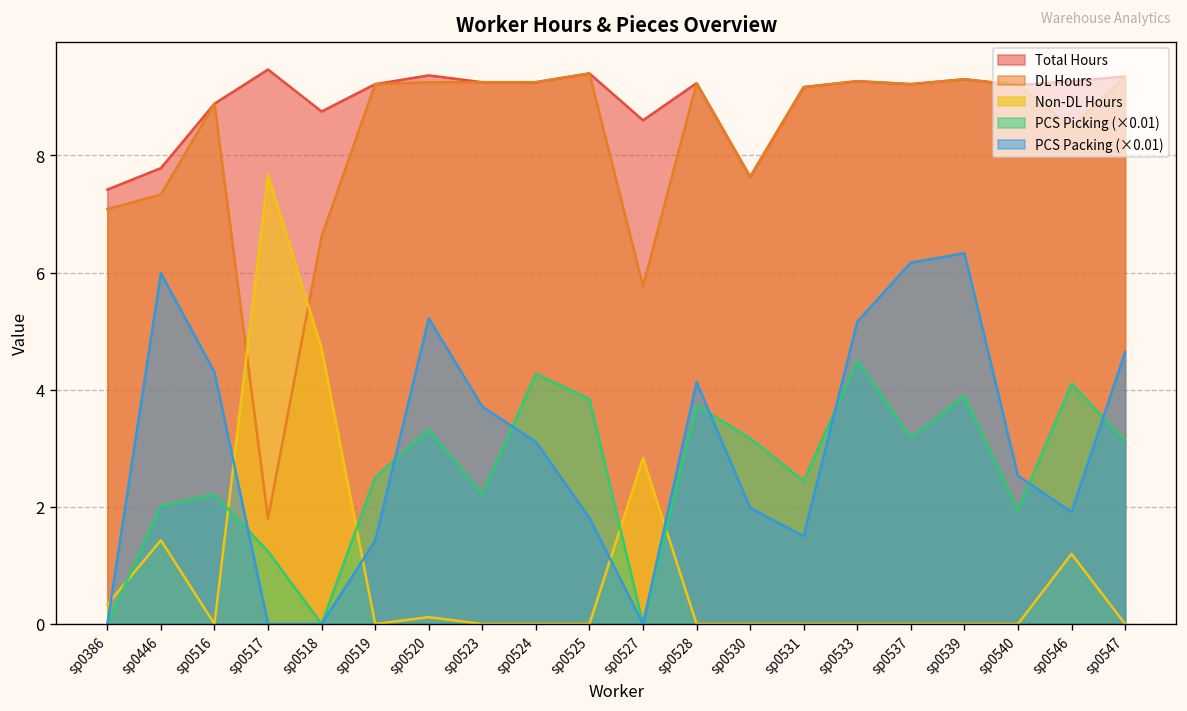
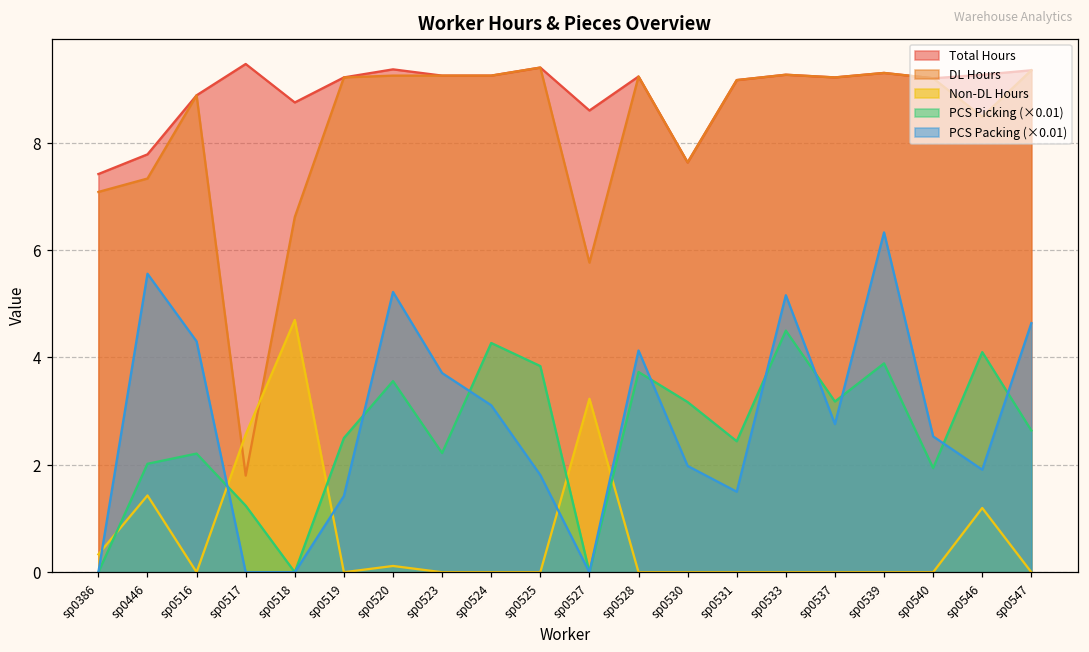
  {
    "Non-DL Hours": {
      "sp0386": 0.3,
      "sp0446": 1.4,
      "sp0516": 0.0,
-     "sp0517": 7.7,
+     "sp0517": 2.6,
      "sp0518": 4.7,
      "sp0519": 0.0,
      "sp0520": 0.1,
      "sp0523": 0.0,
      "sp0524": 0.0,
      "sp0525": 0.0,
-     "sp0527": 2.8,
+     "sp0527": 3.2,
      "sp0528": 0.0,
      "sp0530": 0.0,
      "sp0531": 0.0,
      "sp0533": 0.0,
      "sp0537": 0.0,
      "sp0539": 0.0,
      "sp0540": 0.0,
      "sp0546": 1.2,
      "sp0547": 0.0
    },
    "PCS Picking (×0.01)": {
      "sp0446": 2.0,
      "sp0516": 2.2,
      "sp0517": 1.2,
      "sp0519": 2.5,
-     "sp0520": 3.3,
+     "sp0520": 3.6,
      "sp0523": 2.2,
      "sp0524": 4.3,
      "sp0525": 3.8,
      "sp0528": 3.7,
      "sp0530": 3.2,
      "sp0531": 2.4,
      "sp0533": 4.5,
      "sp0537": 3.2,
      "sp0539": 3.9,
      "sp0540": 1.9,
      "sp0546": 4.1,
-     "sp0547": 3.1
+     "sp0547": 2.6
    },
    "PCS Packing (×0.01)": {
-     "sp0446": 6.0,
+     "sp0446": 5.6,
      "sp0516": 4.3,
      "sp0517": 0.0,
      "sp0519": 1.4,
      "sp0520": 5.2,
      "sp0523": 3.7,
      "sp0524": 3.1,
      "sp0525": 1.8,
      "sp0528": 4.1,
      "sp0530": 2.0,
      "sp0531": 1.5,
      "sp0533": 5.2,
-     "sp0537": 6.2,
+     "sp0537": 2.8,
      "sp0539": 6.3,
      "sp0540": 2.5,
      "sp0546": 1.9,
      "sp0547": 4.6
    }
  }
